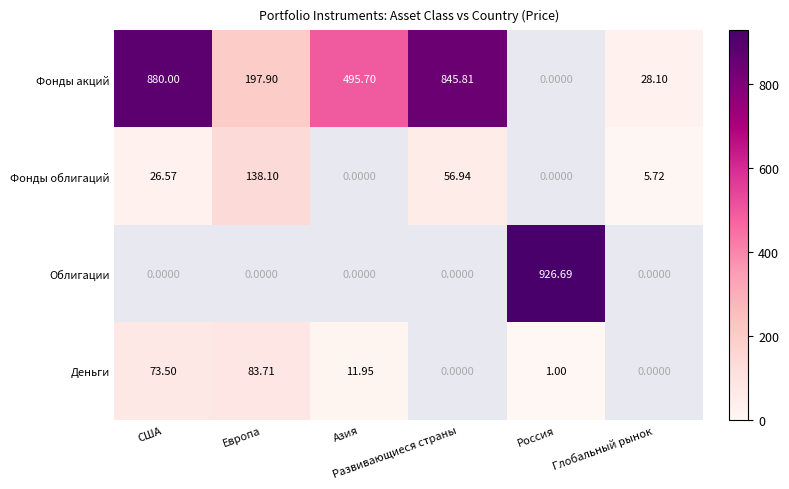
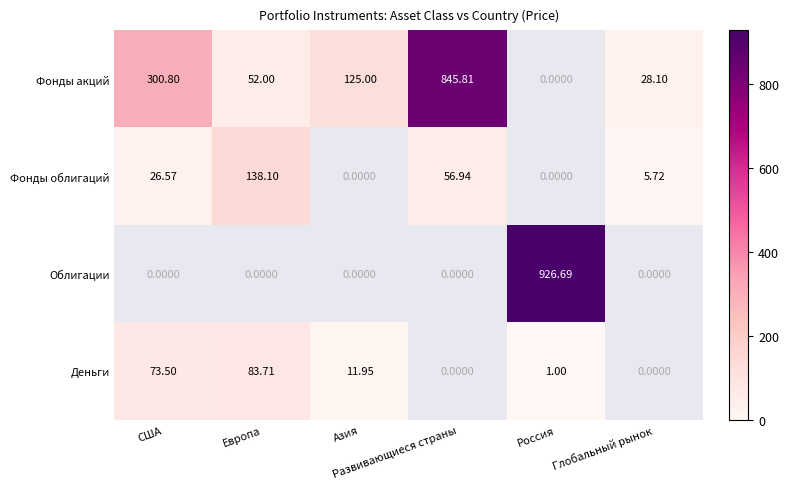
  {
    "Фонды акций": {
-     "США": 880.00,
-     "Европа": 197.90,
-     "Азия": 495.70,
+     "США": 300.80,
+     "Европа": 52.00,
+     "Азия": 125.00,
      "Развивающиеся страны": 845.81,
      "Глобальный рынок": 28.10
    },
    "Фонды облигаций": {
      "США": 26.57,
      "Европа": 138.10,
      "Развивающиеся страны": 56.94,
      "Глобальный рынок": 5.72
    },
    "Облигации": {
      "Россия": 926.69
    },
    "Деньги": {
      "США": 73.50,
      "Европа": 83.71,
      "Азия": 11.95,
      "Россия": 1.00
    }
  }
